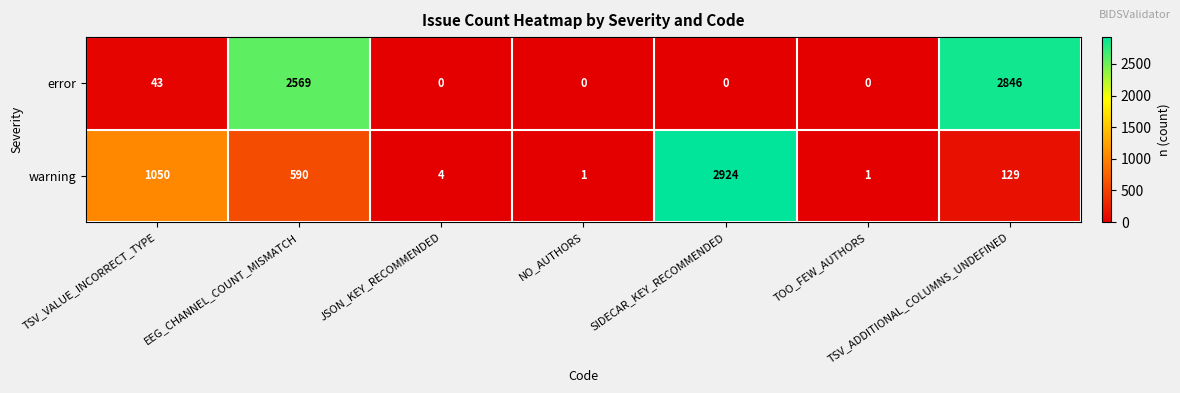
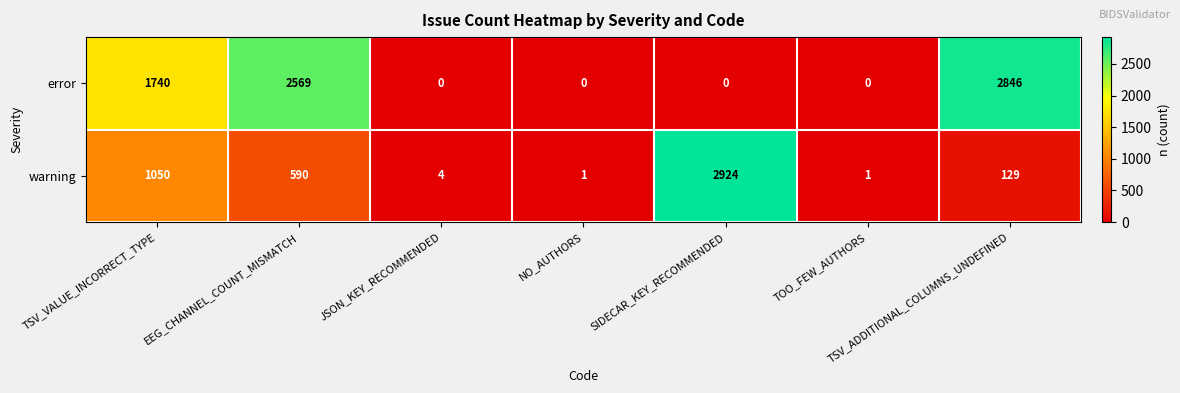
  {
    "error": {
-     "TSV_VALUE_INCORRECT_TYPE": 43,
+     "TSV_VALUE_INCORRECT_TYPE": 1740,
      "EEG_CHANNEL_COUNT_MISMATCH": 2569,
      "JSON_KEY_RECOMMENDED": 0,
      "NO_AUTHORS": 0,
      "SIDECAR_KEY_RECOMMENDED": 0,
      "TOO_FEW_AUTHORS": 0,
      "TSV_ADDITIONAL_COLUMNS_UNDEFINED": 2846
    },
    "warning": {
      "TSV_VALUE_INCORRECT_TYPE": 1050,
      "EEG_CHANNEL_COUNT_MISMATCH": 590,
      "JSON_KEY_RECOMMENDED": 4,
      "NO_AUTHORS": 1,
      "SIDECAR_KEY_RECOMMENDED": 2924,
      "TOO_FEW_AUTHORS": 1,
      "TSV_ADDITIONAL_COLUMNS_UNDEFINED": 129
    }
  }
